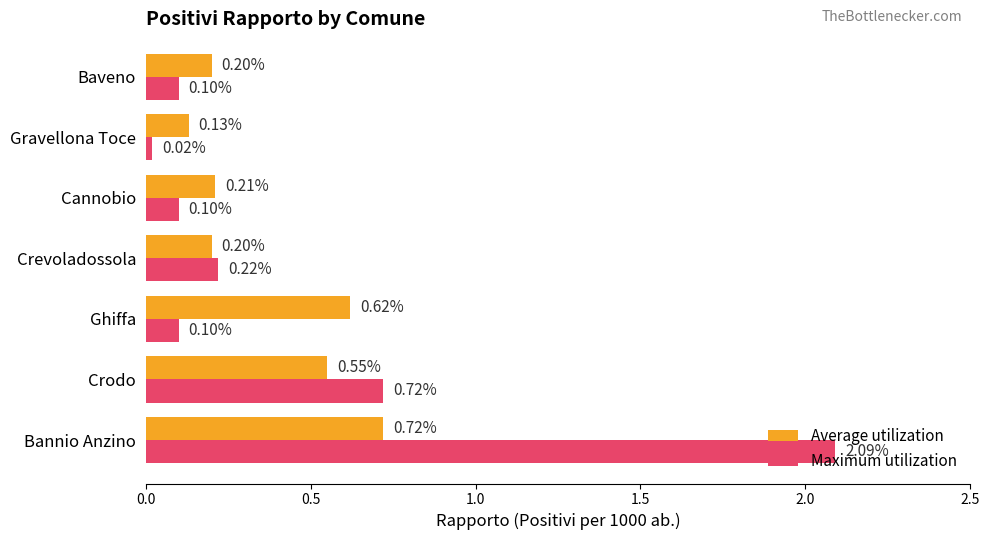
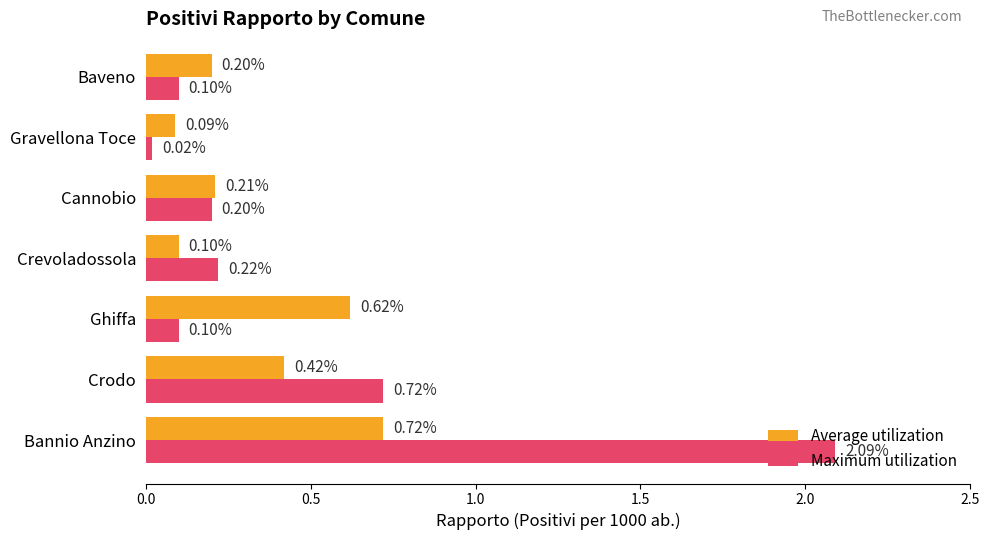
  {
    "Average utilization": {
      "Baveno": "0.20%",
-     "Gravellona Toce": "0.13%",
+     "Gravellona Toce": "0.09%",
      "Cannobio": "0.21%",
-     "Crevoladossola": "0.20%",
+     "Crevoladossola": "0.10%",
      "Ghiffa": "0.62%",
-     "Crodo": "0.55%",
+     "Crodo": "0.42%",
      "Bannio Anzino": "0.72%"
    },
    "Maximum utilization": {
      "Baveno": "0.10%",
      "Gravellona Toce": "0.02%",
-     "Cannobio": "0.10%",
+     "Cannobio": "0.20%",
      "Crevoladossola": "0.22%",
      "Ghiffa": "0.10%",
      "Crodo": "0.72%",
      "Bannio Anzino": "2.09%"
    }
  }
